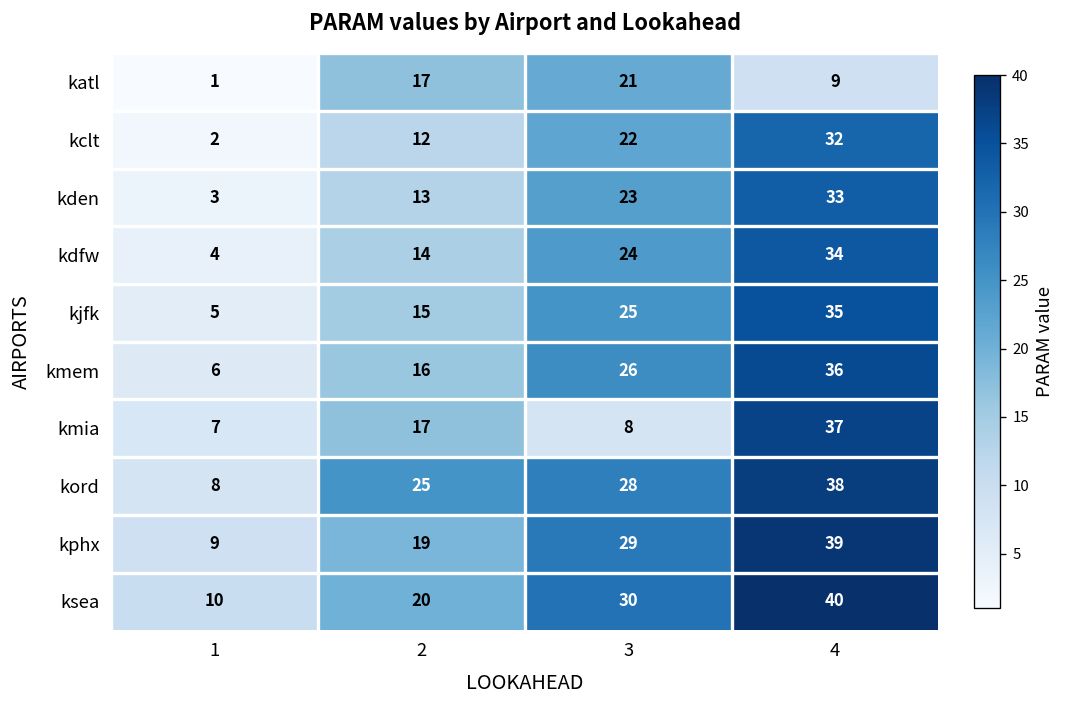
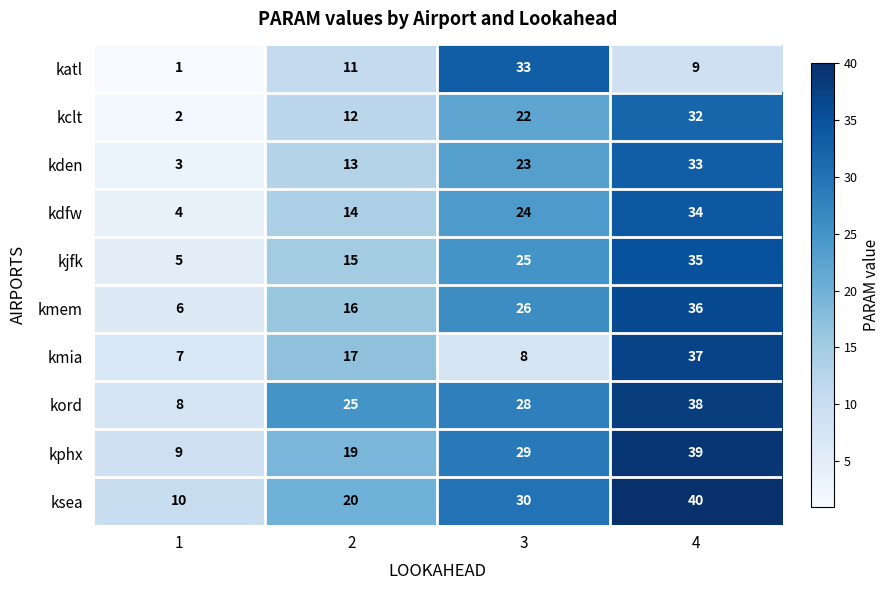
  {
    "katl": {
      "1": 1,
-     "2": 17,
-     "3": 21,
+     "2": 11,
+     "3": 33,
      "4": 9
    },
    "kclt": {
      "1": 2,
      "2": 12,
      "3": 22,
      "4": 32
    },
    "kden": {
      "1": 3,
      "2": 13,
      "3": 23,
      "4": 33
    },
    "kdfw": {
      "1": 4,
      "2": 14,
      "3": 24,
      "4": 34
    },
    "kjfk": {
      "1": 5,
      "2": 15,
      "3": 25,
      "4": 35
    },
    "kmem": {
      "1": 6,
      "2": 16,
      "3": 26,
      "4": 36
    },
    "kmia": {
      "1": 7,
      "2": 17,
      "3": 8,
      "4": 37
    },
    "kord": {
      "1": 8,
      "2": 25,
      "3": 28,
      "4": 38
    },
    "kphx": {
      "1": 9,
      "2": 19,
      "3": 29,
      "4": 39
    },
    "ksea": {
      "1": 10,
      "2": 20,
      "3": 30,
      "4": 40
    }
  }
